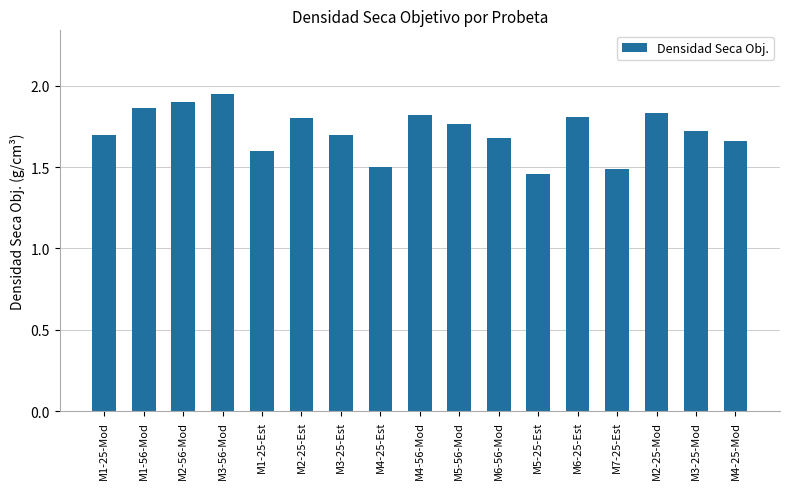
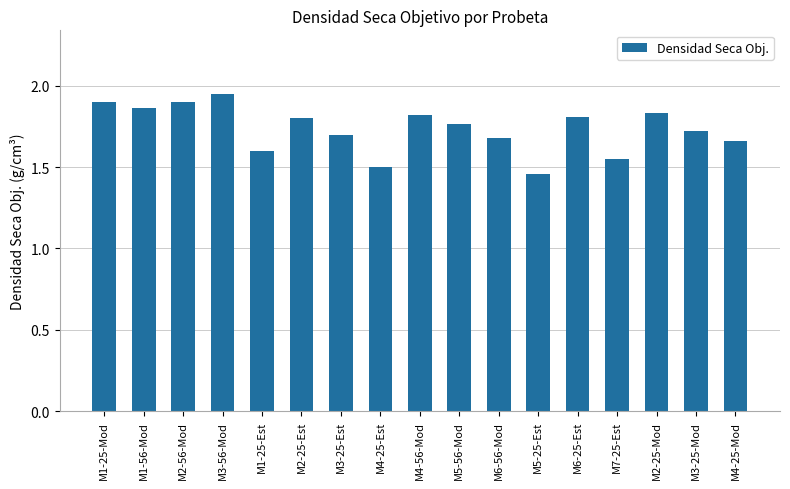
  {
-   "M1-25-Mod": 1.7,
+   "M1-25-Mod": 1.9,
    "M1-56-Mod": 1.86,
    "M2-56-Mod": 1.90,
    "M3-56-Mod": 1.95,
    "M1-25-Est": 1.60,
    "M2-25-Est": 1.80,
    "M3-25-Est": 1.70,
    "M4-25-Est": 1.50,
    "M4-56-Mod": 1.82,
    "M5-56-Mod": 1.77,
    "M6-56-Mod": 1.68,
    "M5-25-Est": 1.46,
    "M6-25-Est": 1.81,
-   "M7-25-Est": 1.49,
+   "M7-25-Est": 1.55,
    "M2-25-Mod": 1.83,
    "M3-25-Mod": 1.72,
    "M4-25-Mod": 1.66
  }
